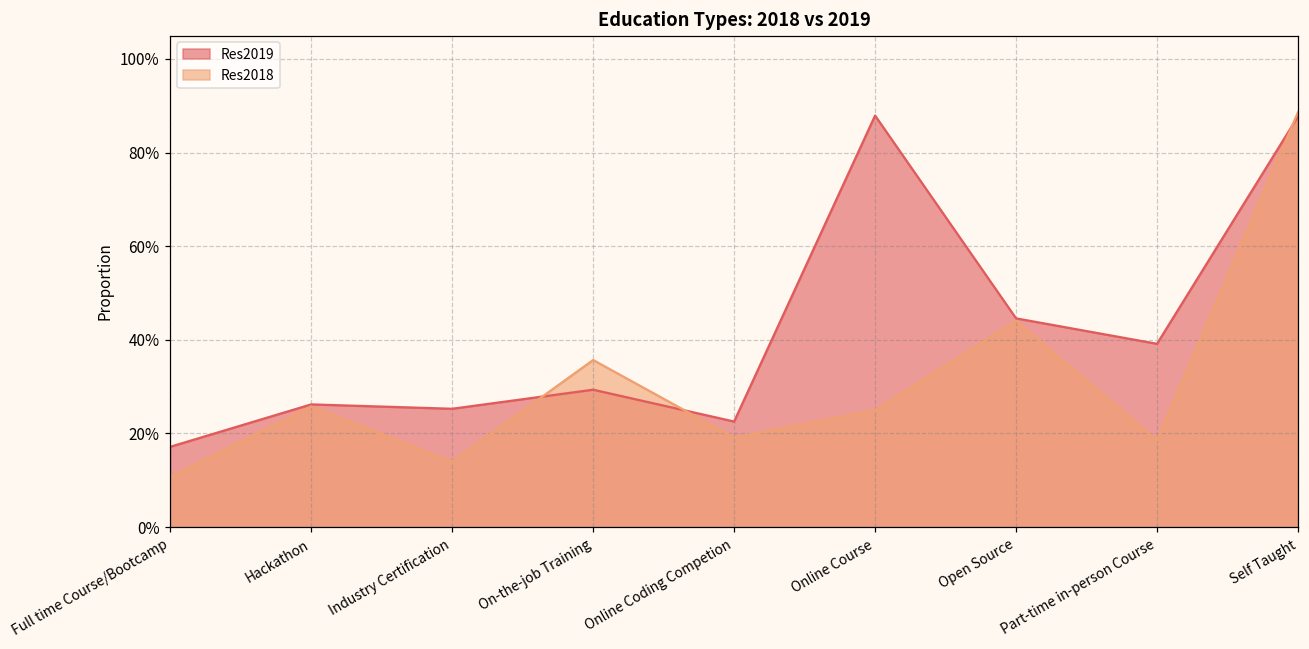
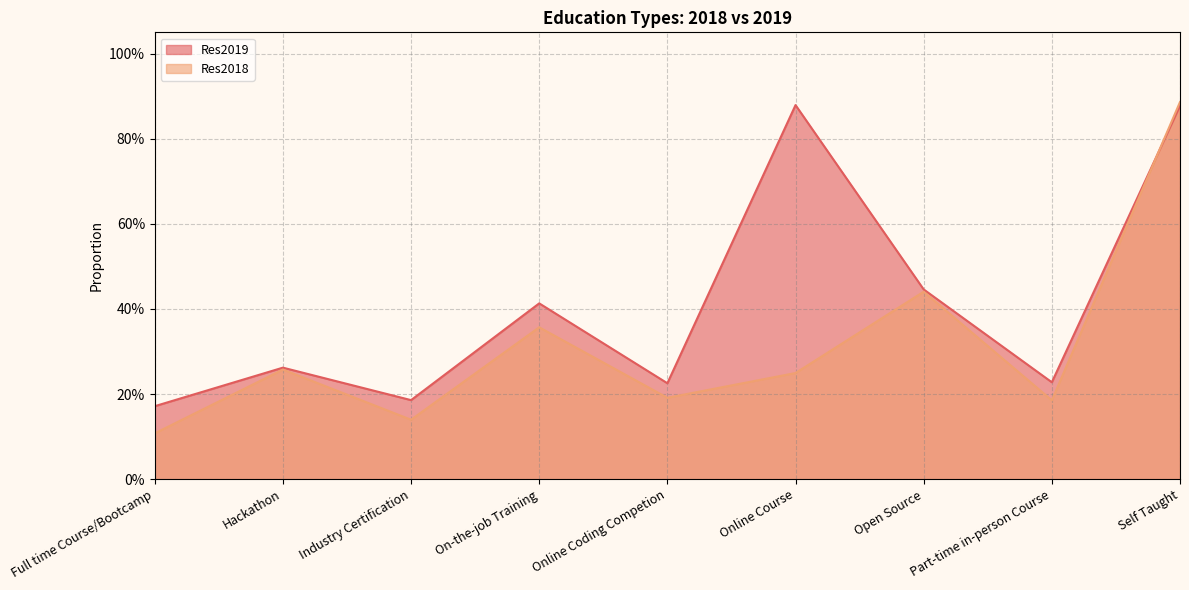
  {
    "Res2019": {
      "Full time Course/Bootcamp": "17%",
-     "Industry Certification": "25%",
-     "On-the-job Training": "29%",
+     "Industry Certification": "19%",
+     "On-the-job Training": "41%",
      "Online Coding Competion": "23%",
      "Online Course": "88%",
-     "Part-time in-person Course": "39%",
+     "Part-time in-person Course": "23%",
      "Self Taught": "88%"
    },
    "Res2018": {
      "Full time Course/Bootcamp": "11%",
      "Industry Certification": "14%",
      "On-the-job Training": "36%",
      "Online Coding Competion": "19%",
      "Online Course": "25%",
      "Part-time in-person Course": "19%",
      "Self Taught": "89%"
    }
  }
